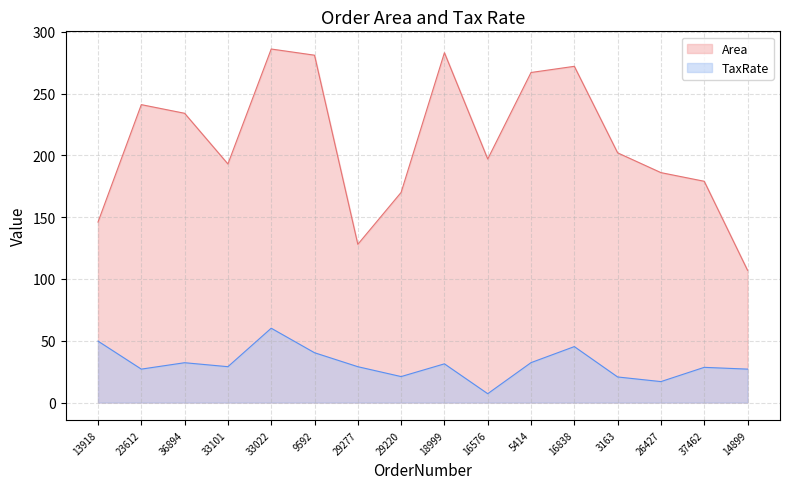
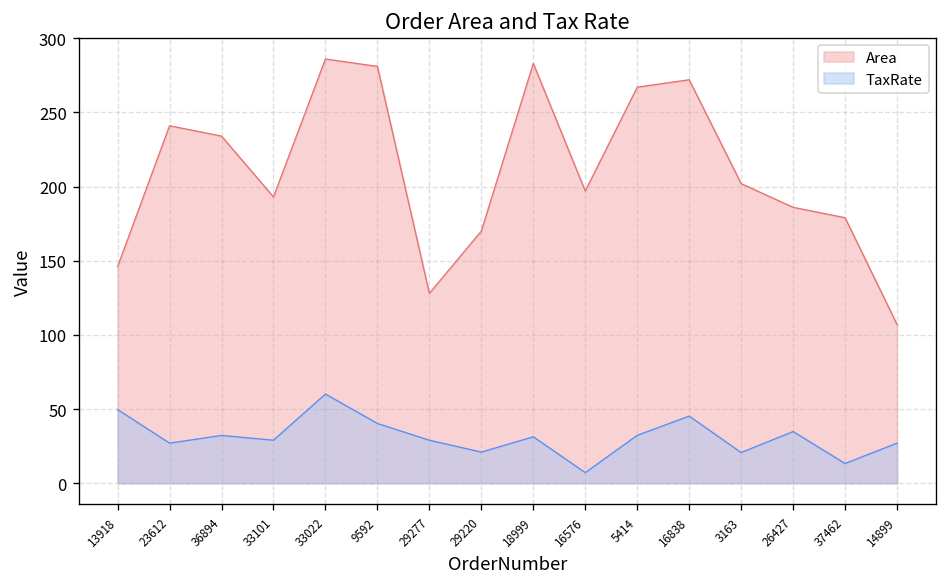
  {
    "Area": {
      "13918": 146,
      "23612": 241,
      "36894": 234,
      "33101": 193,
      "33022": 286,
      "9592": 281,
      "29277": 128,
      "29220": 170,
      "18999": 283,
      "16576": 197,
      "5414": 267,
      "16838": 272,
      "3163": 202,
      "26427": 186,
      "37462": 179,
      "14899": 107
    },
    "TaxRate": {
      "13918": 50,
      "23612": 27,
      "36894": 32,
      "33101": 29,
      "33022": 60,
      "9592": 40,
      "29277": 29,
      "29220": 21,
      "18999": 31,
      "16576": 7,
      "5414": 32,
      "16838": 45,
      "3163": 21,
-     "26427": 17,
-     "37462": 28,
+     "26427": 35,
+     "37462": 13,
      "14899": 27
    }
  }
